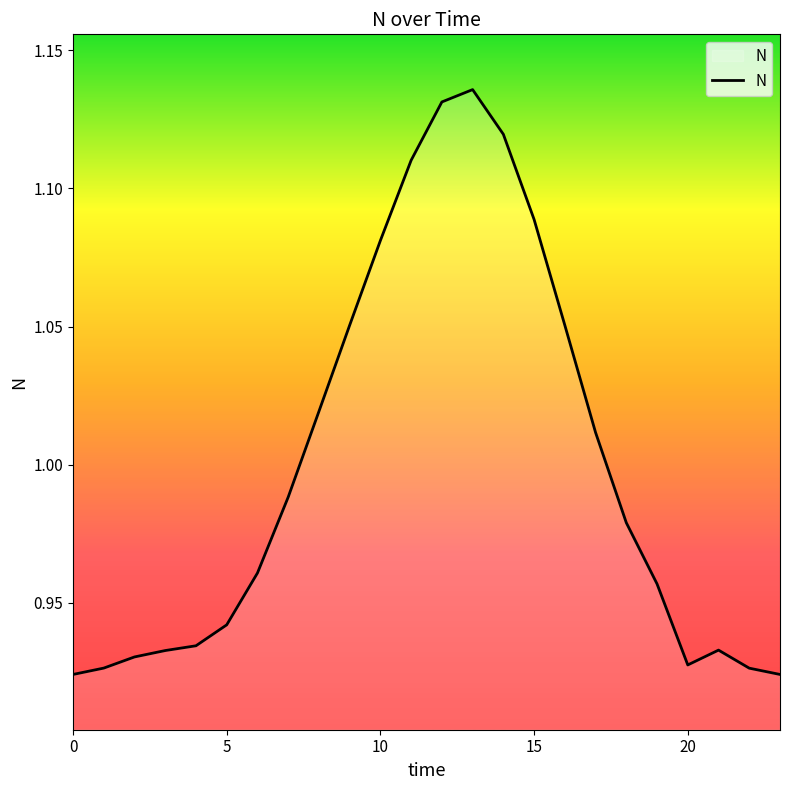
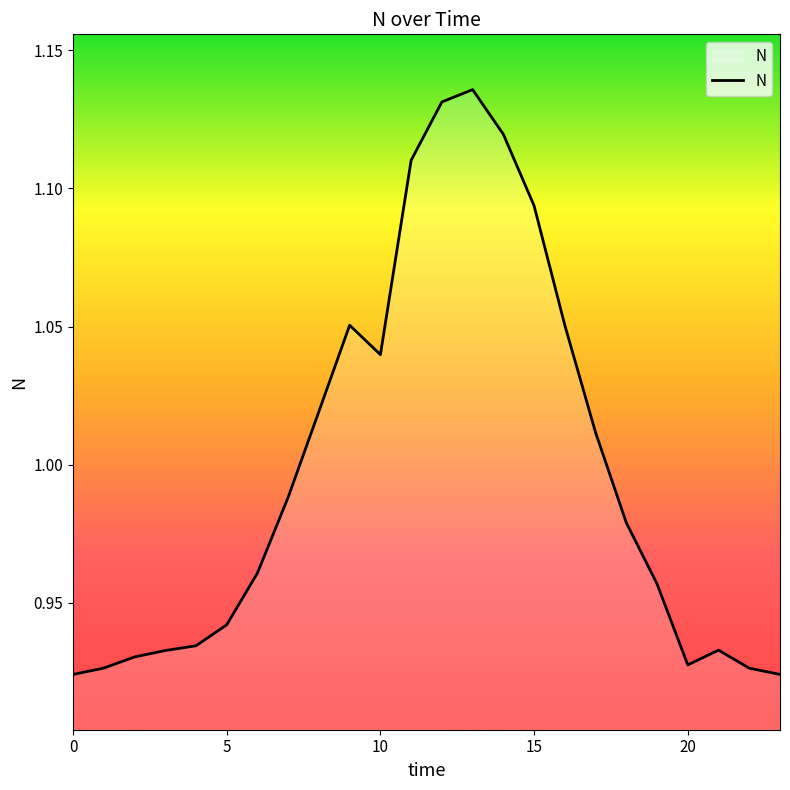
  {
    "0": 0.924,
    "5": 0.942,
-   "10": 1.081,
-   "15": 1.089,
+   "10": 1.040,
+   "15": 1.094,
    "20": 0.928
  }
